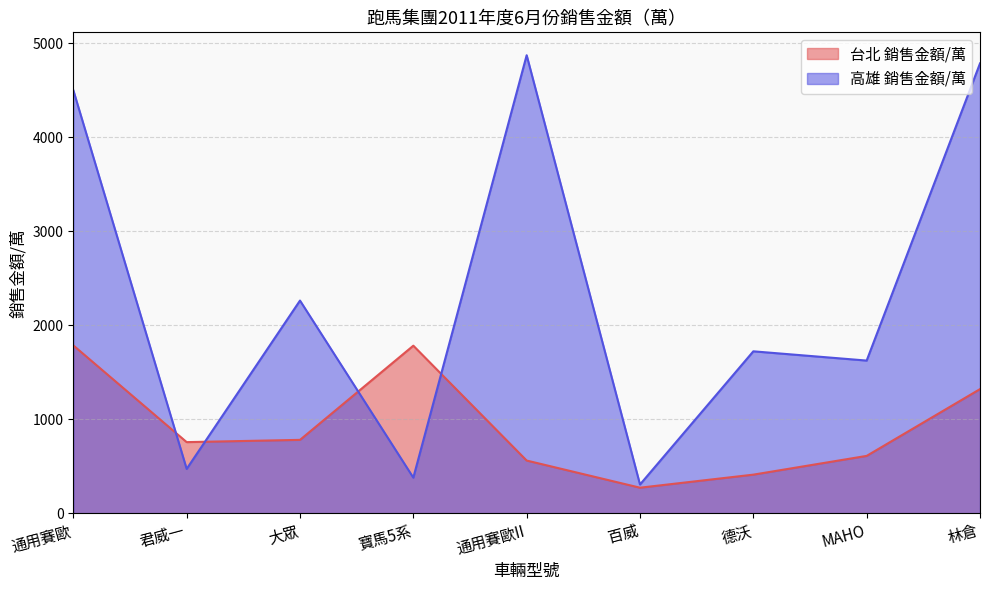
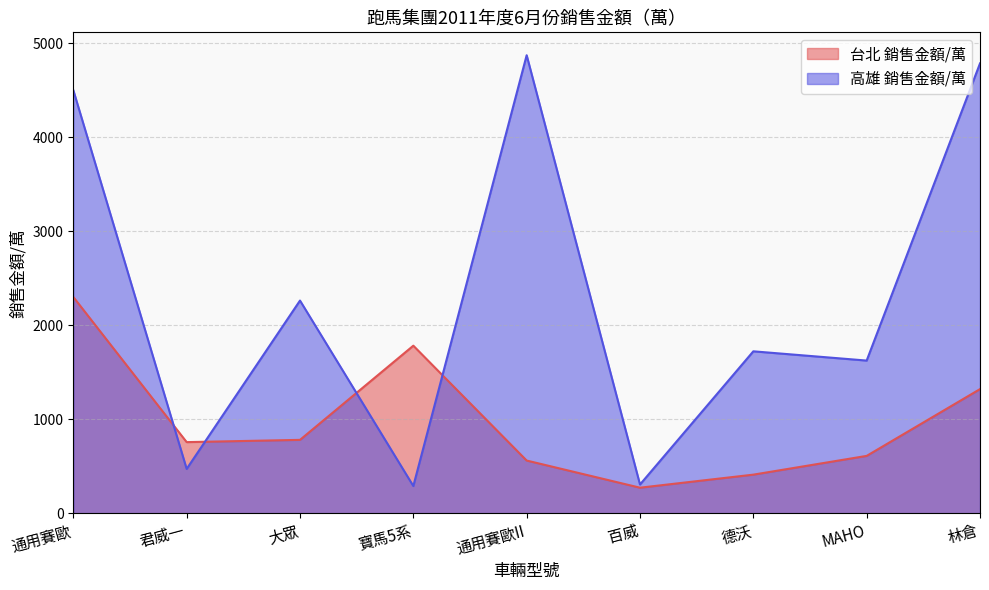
  {
    "台北 銷售金額/萬": {
-     "通用賽歐": 1800,
+     "通用賽歐": 2300,
      "君威一": 800,
      "大眾": 800,
      "寶馬5系": 1800,
      "通用賽歐II": 600,
      "百威": 300,
      "德沃": 400,
      "MAHO": 600,
      "林倉": 1300
    },
    "高雄 銷售金額/萬": {
      "通用賽歐": 4500,
      "君威一": 500,
      "大眾": 2300,
-     "寶馬5系": 400,
+     "寶馬5系": 300,
      "通用賽歐II": 4900,
      "百威": 300,
      "德沃": 1700,
      "MAHO": 1600,
      "林倉": 4800
    }
  }
